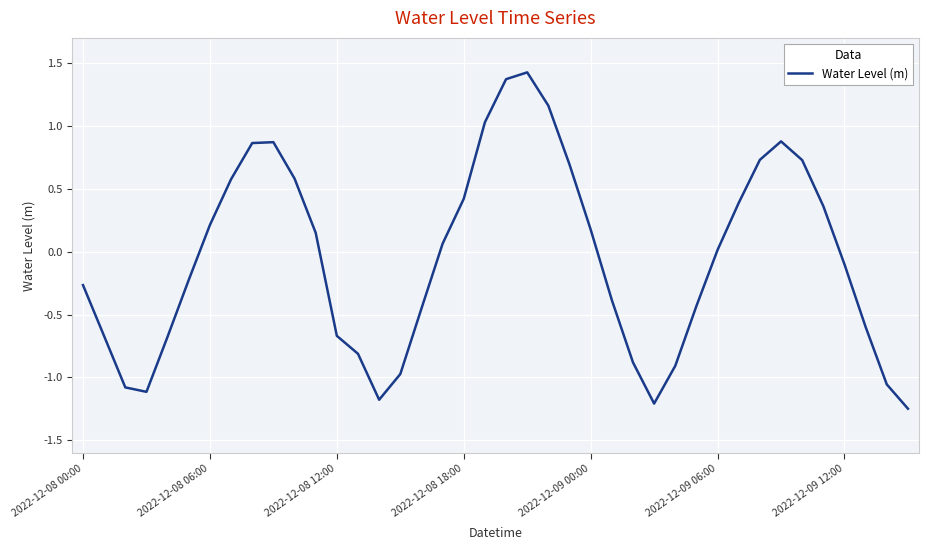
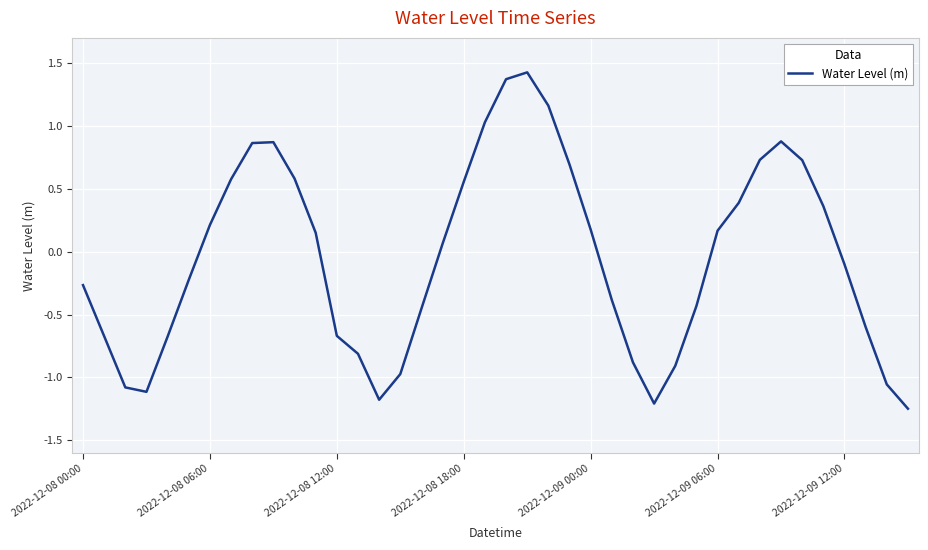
  {
    "2022-12-08 00:00": -0.27,
    "2022-12-08 06:00": 0.21,
    "2022-12-08 12:00": -0.67,
-   "2022-12-08 18:00": 0.42,
+   "2022-12-08 18:00": 0.56,
    "2022-12-09 00:00": 0.18,
-   "2022-12-09 06:00": 0.01,
+   "2022-12-09 06:00": 0.17,
    "2022-12-09 12:00": -0.10
  }
